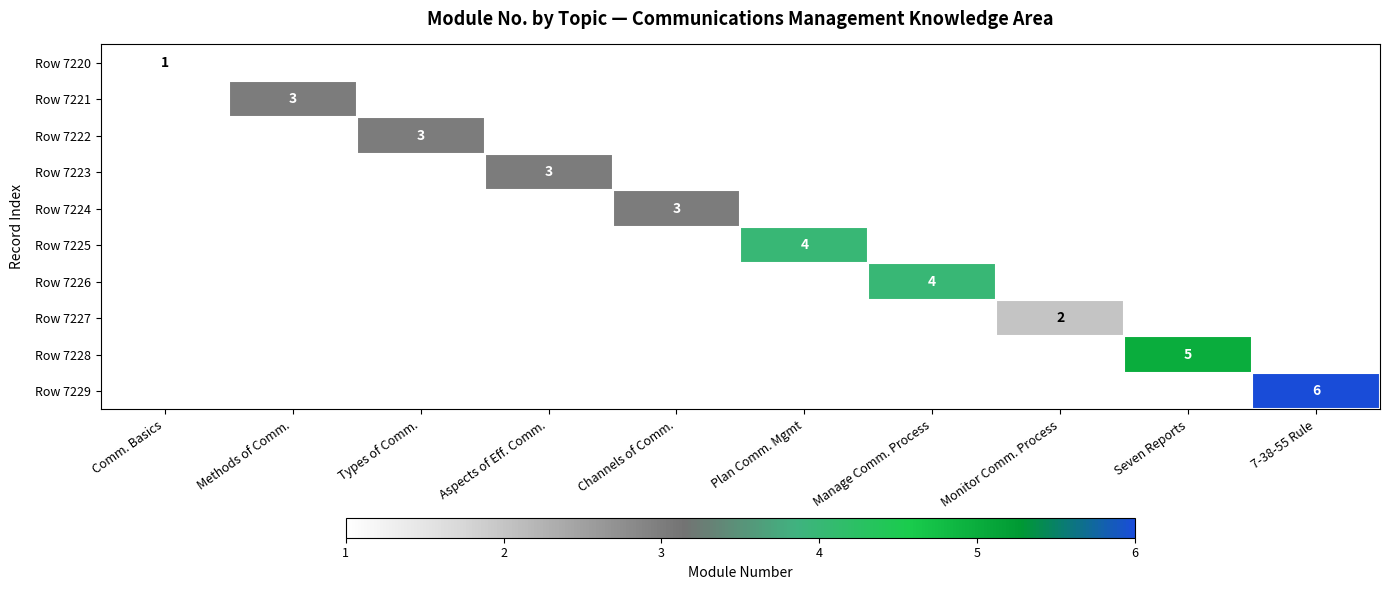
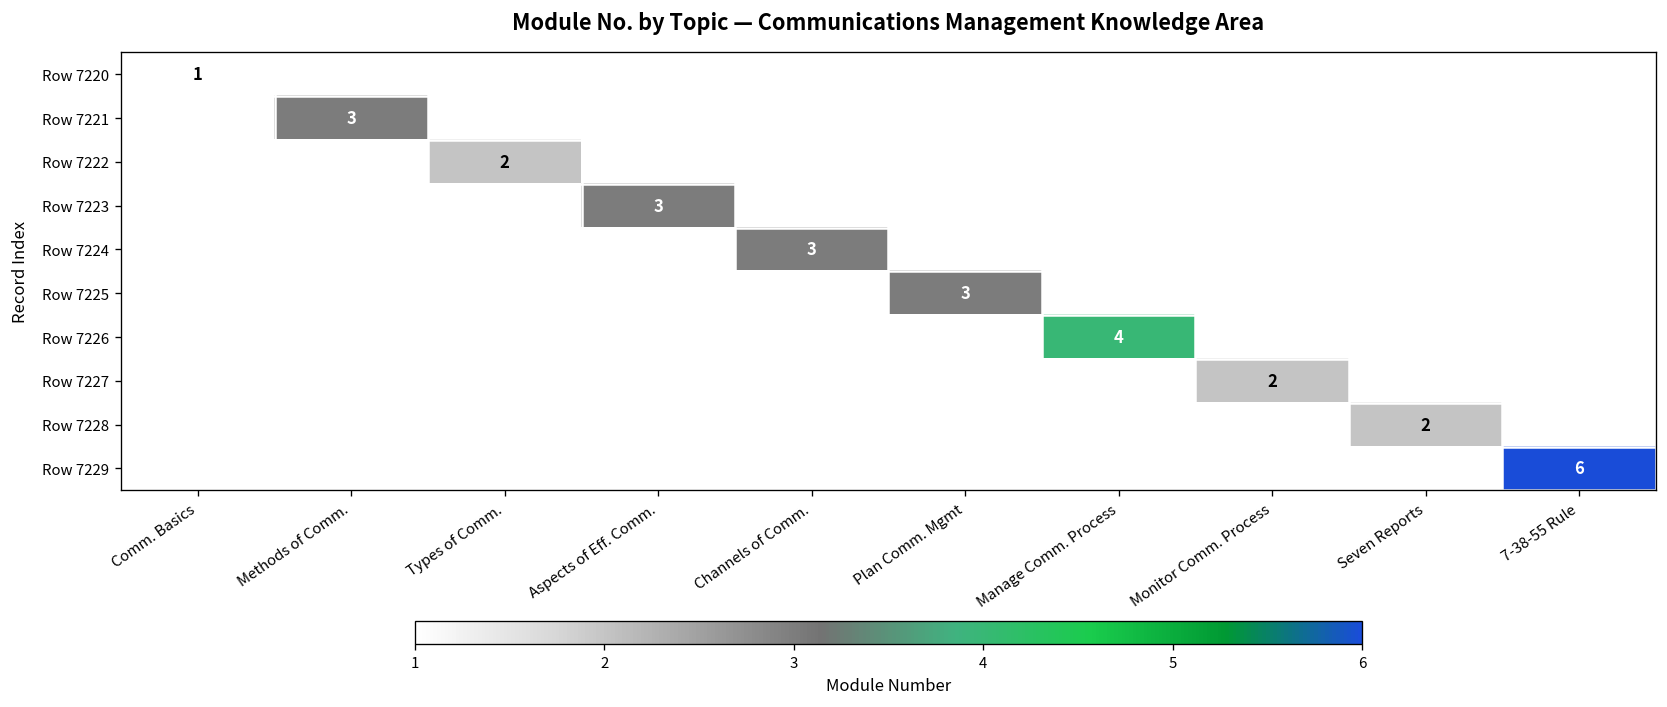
  {
    "Row 7220": {
      "Comm. Basics": 1
    },
    "Row 7221": {
      "Methods of Comm.": 3
    },
    "Row 7222": {
-     "Types of Comm.": 3
+     "Types of Comm.": 2
    },
    "Row 7223": {
      "Aspects of Eff. Comm.": 3
    },
    "Row 7224": {
      "Channels of Comm.": 3
    },
    "Row 7225": {
-     "Plan Comm. Mgmt": 4
+     "Plan Comm. Mgmt": 3
    },
    "Row 7226": {
      "Manage Comm. Process": 4
    },
    "Row 7227": {
      "Monitor Comm. Process": 2
    },
    "Row 7228": {
-     "Seven Reports": 5
+     "Seven Reports": 2
    },
    "Row 7229": {
      "7-38-55 Rule": 6
    }
  }
